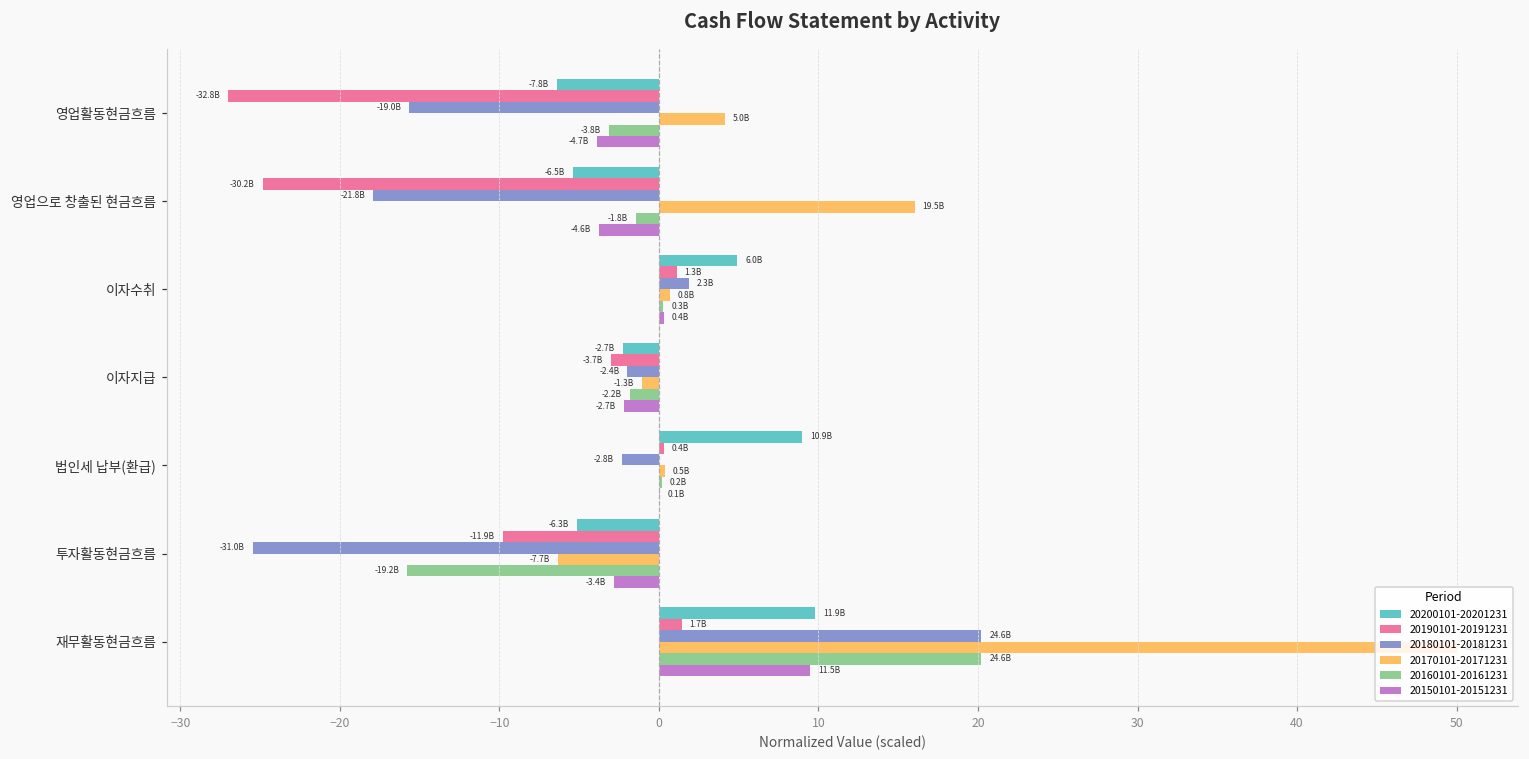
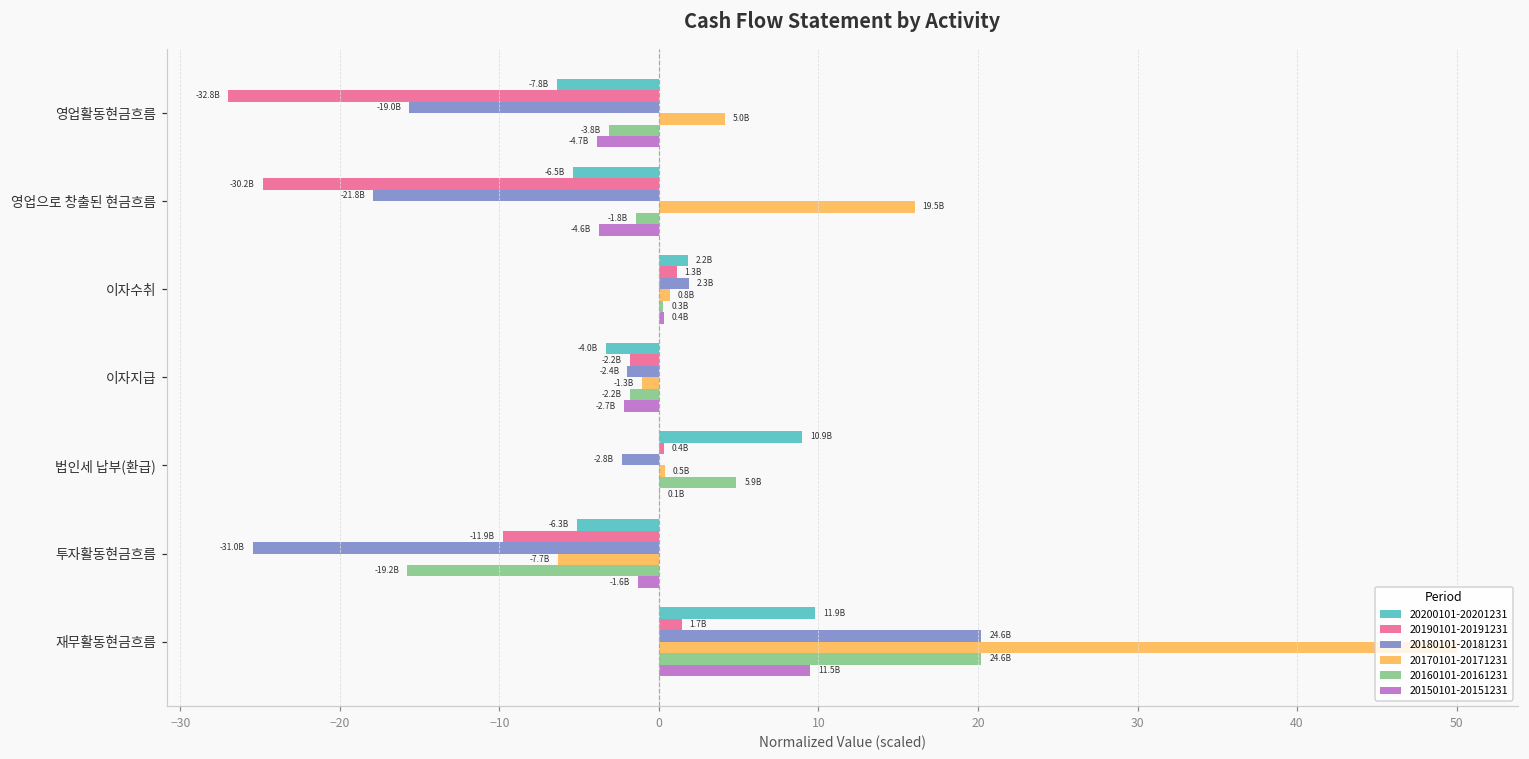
  {
    "20200101-20201231": {
-     "이자수취": "6.0B",
-     "이자지급": "-2.7B"
+     "이자수취": "2.2B",
+     "이자지급": "-4.0B"
    },
    "20190101-20191231": {
-     "이자지급": "-3.7B"
+     "이자지급": "-2.2B"
    },
    "20170101-20171231": {
      "법인세 납부(환급)": "0.4B"
    },
    "20160101-20161231": {
      "이자수취": "0.3B",
-     "법인세 납부(환급)": "0.2B"
+     "법인세 납부(환급)": "5.9B"
    },
    "20150101-20151231": {
      "이자지급": "-2.2B",
      "법인세 납부(환급)": "0.1B",
-     "투자활동현금흐름": "-3.4B"
+     "투자활동현금흐름": "-1.6B"
    }
  }
